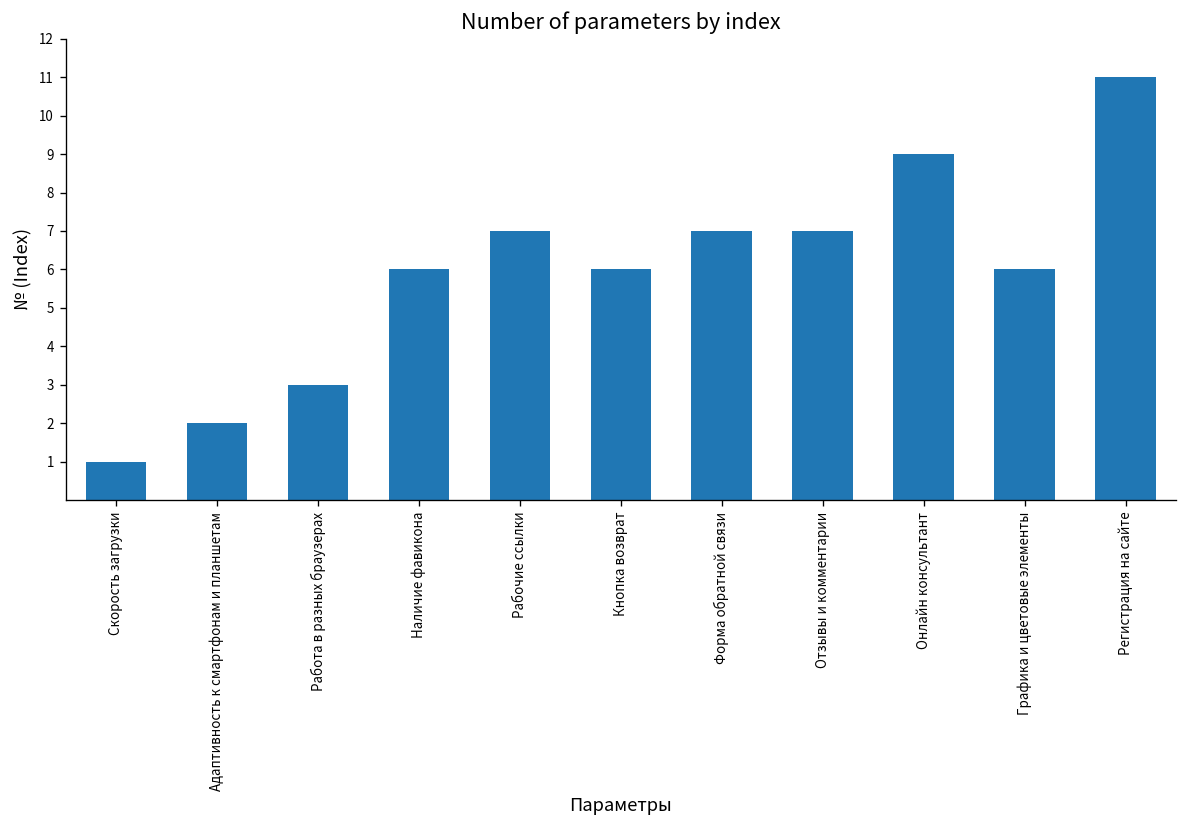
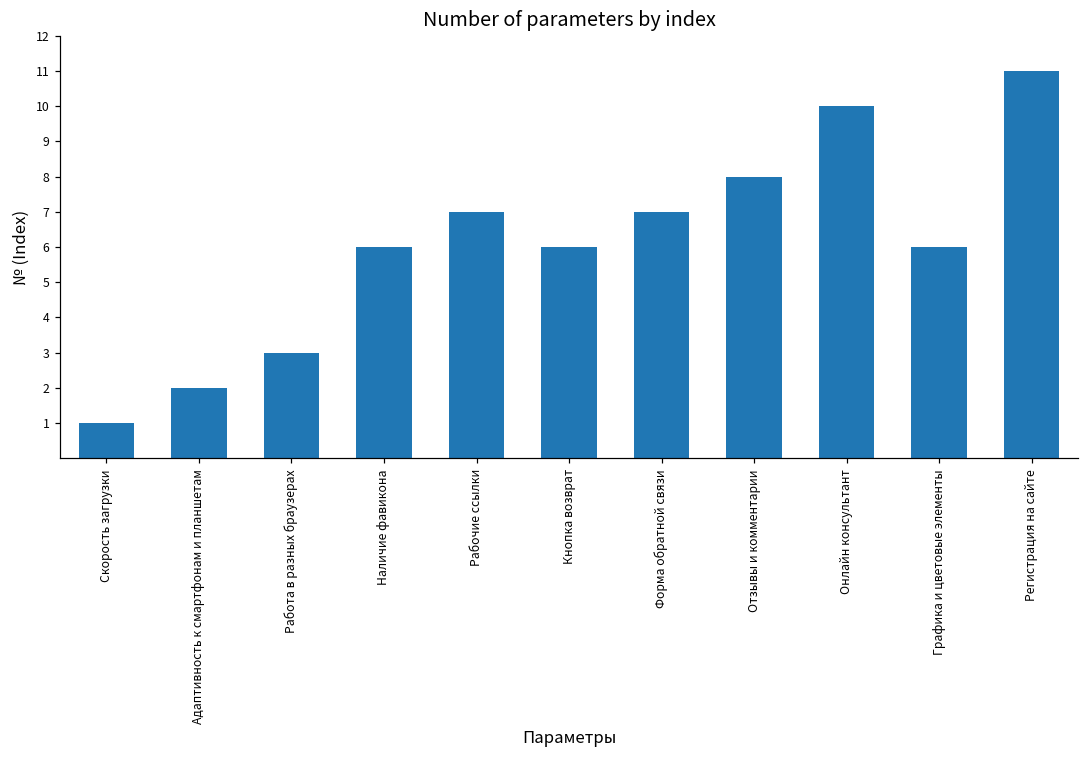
  {
    "Скорость загрузки": 1,
    "Адаптивность к смартфонам и планшетам": 2,
    "Работа в разных браузерах": 3,
    "Наличие фавикона": 6,
    "Рабочие ссылки": 7,
    "Кнопка возврат": 6,
    "Форма обратной связи": 7,
-   "Отзывы и комментарии": 7,
-   "Онлайн консультант": 9,
+   "Отзывы и комментарии": 8,
+   "Онлайн консультант": 10,
    "Графика и цветовые элементы": 6,
    "Регистрация на сайте": 11
  }
